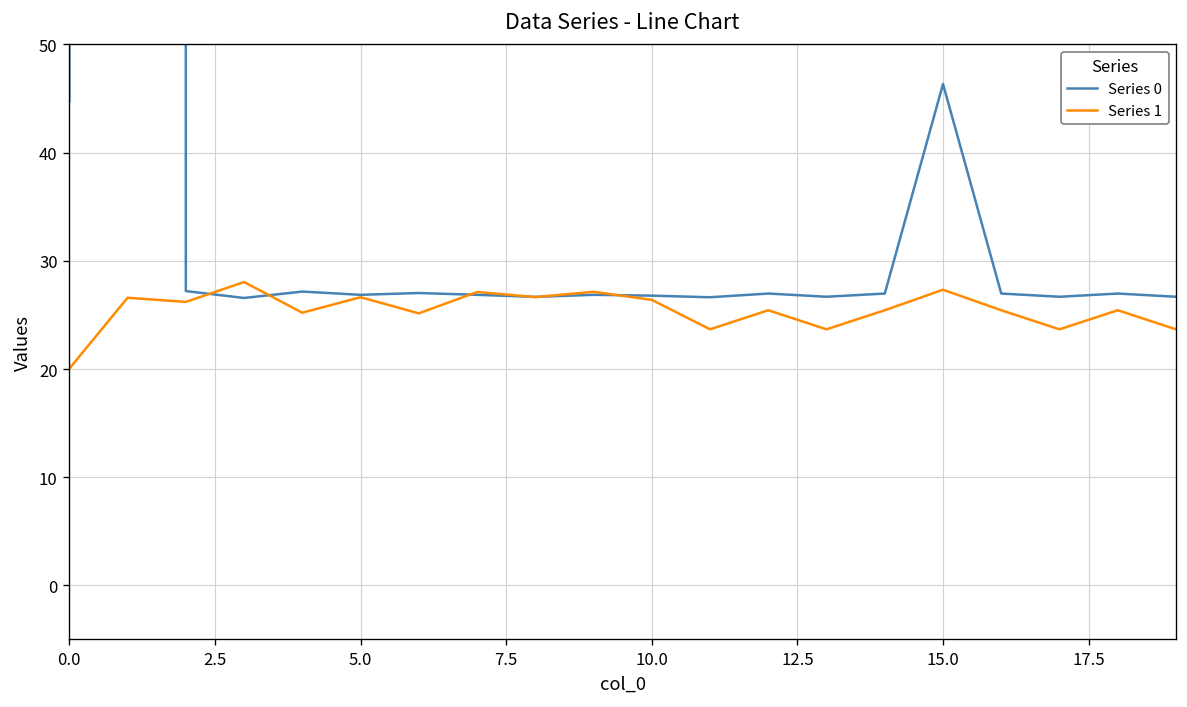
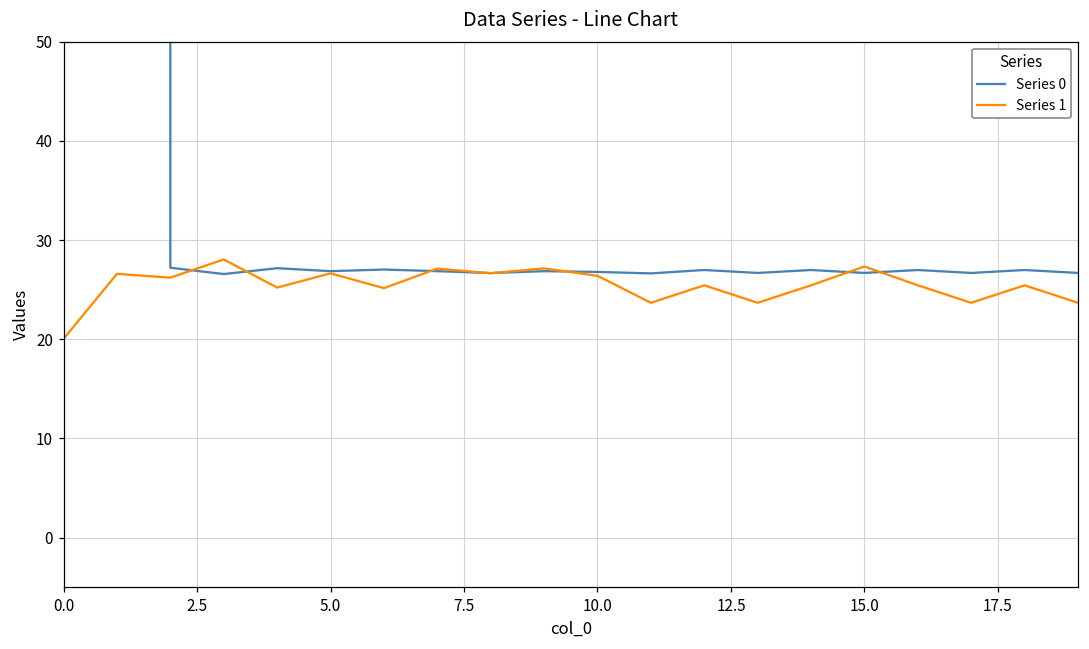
  {
    "Series 0": {
      "0.0": 45,
      "10.0": 27,
-     "15.0": 46
+     "15.0": 27
    },
    "Series 1": {
      "0.0": 20,
      "10.0": 26,
      "15.0": 27
    }
  }
